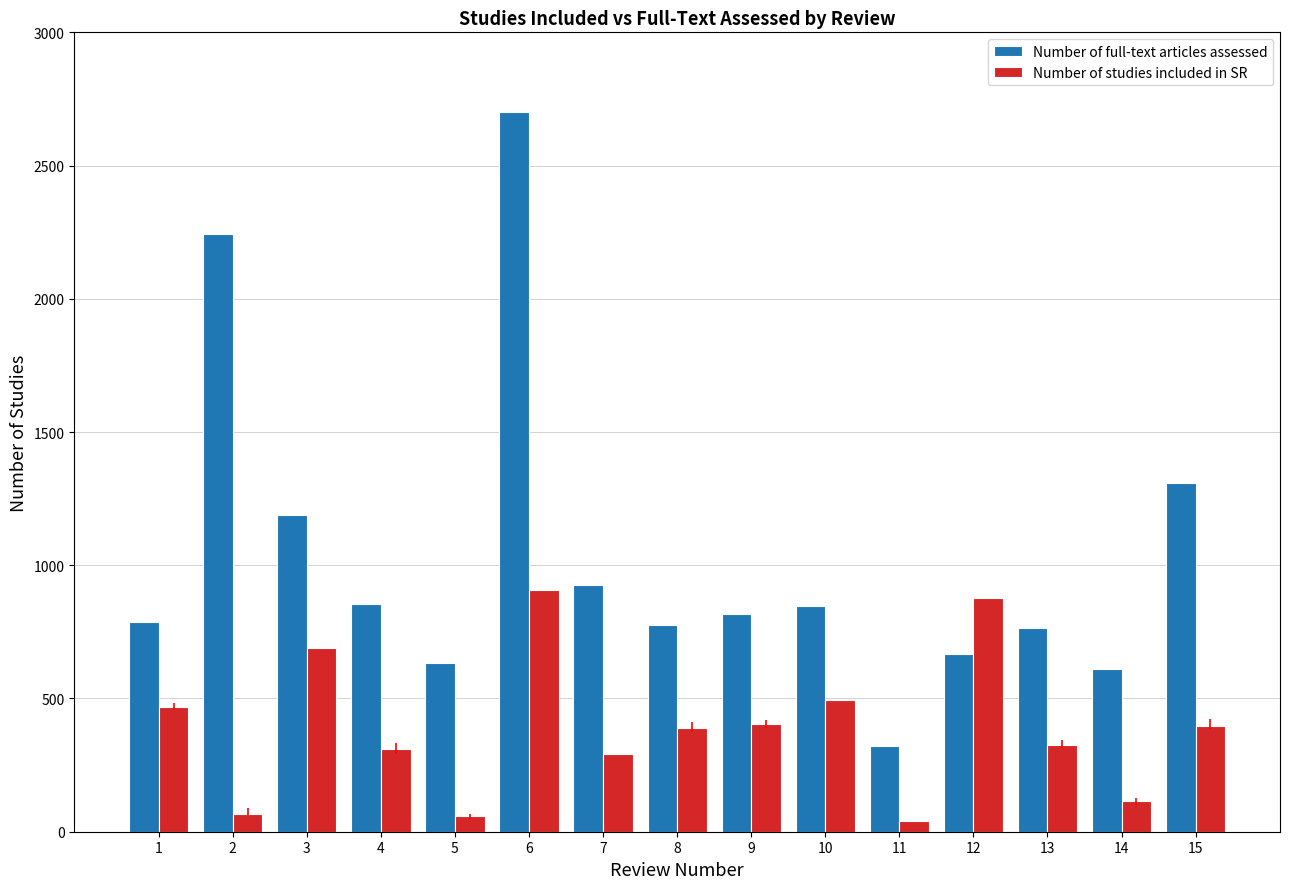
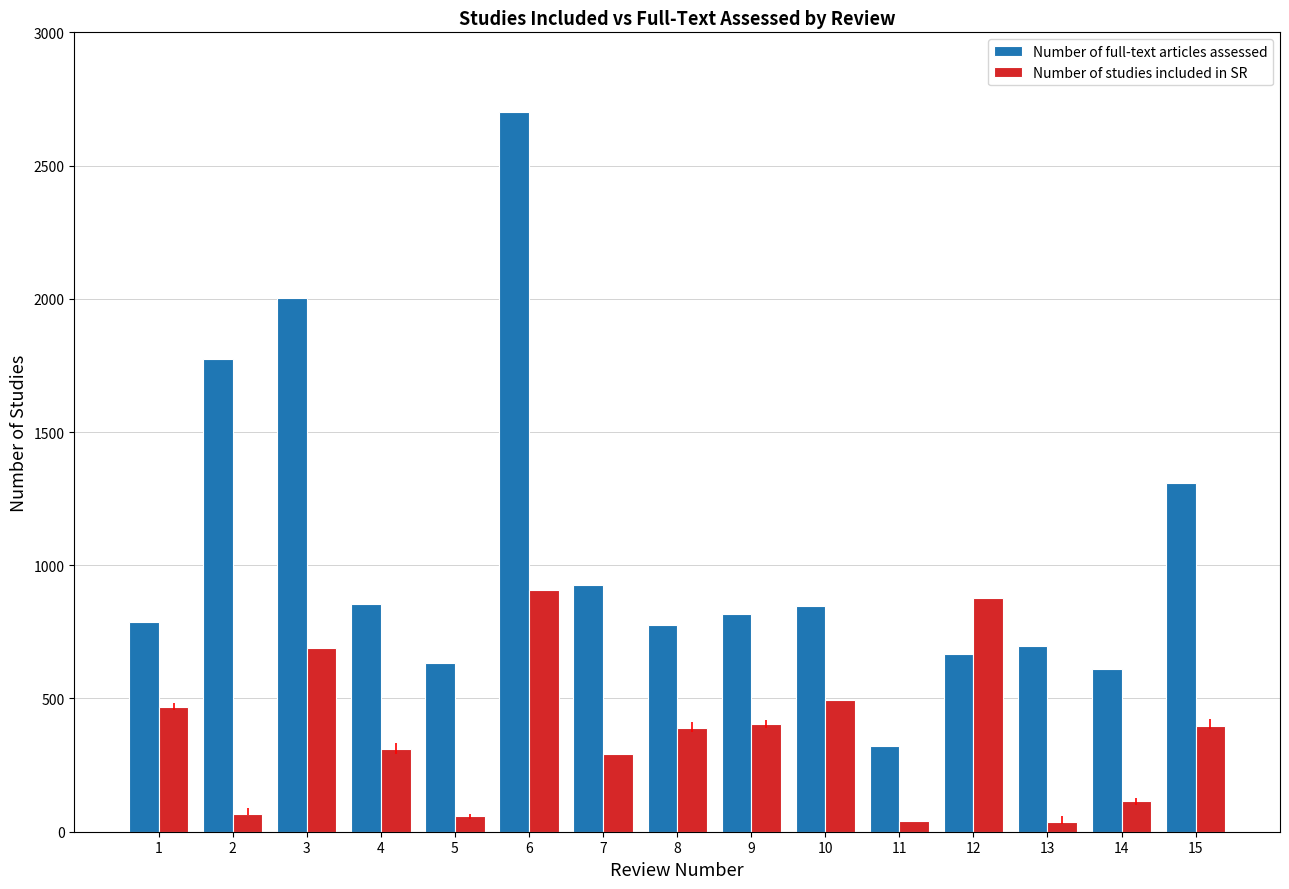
  {
    "Number of full-text articles assessed": {
      "1": 790,
-     "2": 2250,
-     "3": 1190,
+     "2": 1780,
+     "3": 2000,
      "4": 860,
      "5": 630,
      "6": 2700,
      "7": 930,
      "8": 780,
      "9": 820,
      "10": 850,
      "11": 320,
      "12": 670,
-     "13": 770,
+     "13": 700,
      "14": 610,
      "15": 1310
    },
    "Number of studies included in SR": {
      "1": 470,
      "2": 70,
      "3": 690,
      "4": 310,
      "5": 60,
      "6": 910,
      "7": 290,
      "8": 390,
      "9": 400,
      "10": 500,
      "11": 40,
      "12": 880,
-     "13": 330,
+     "13": 40,
      "14": 120,
      "15": 400
    }
  }
